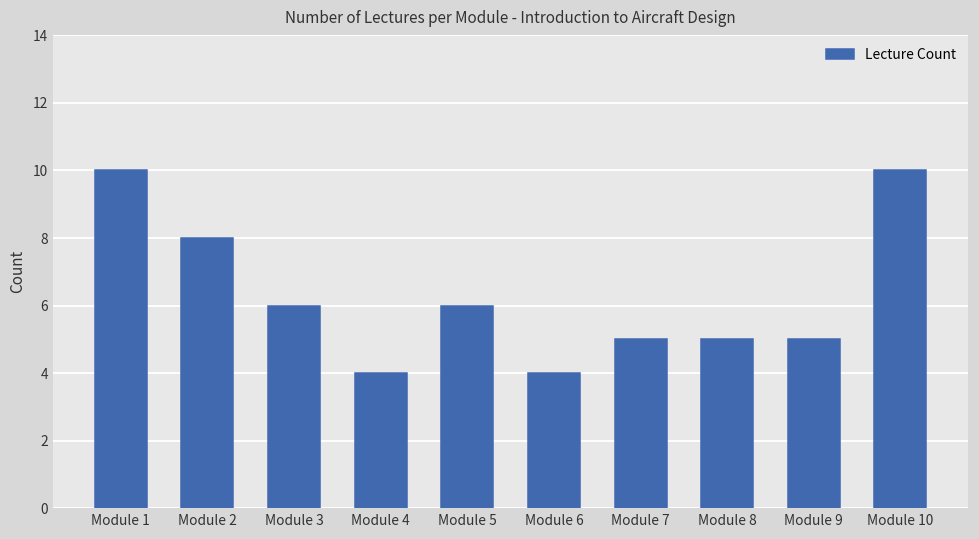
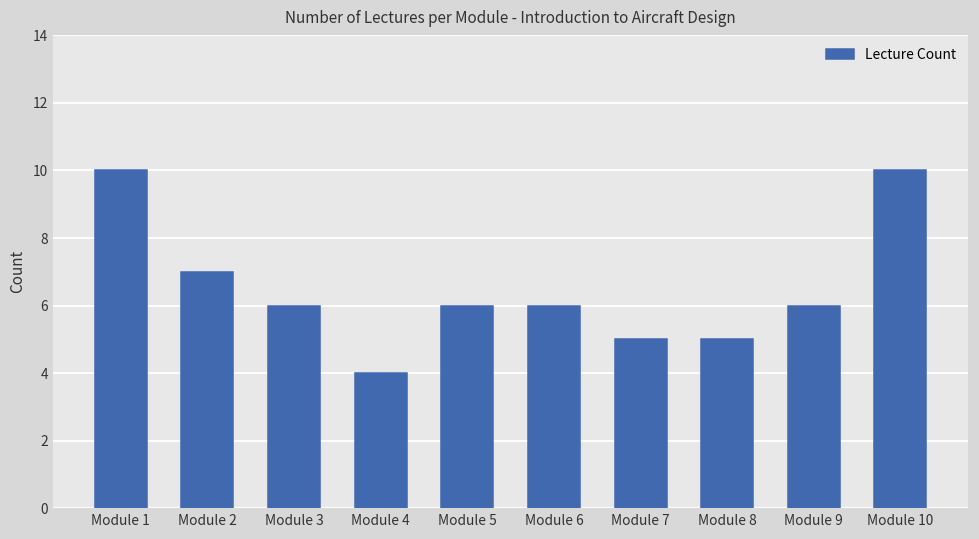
  {
    "Module 1": 10,
-   "Module 2": 8,
+   "Module 2": 7,
    "Module 3": 6,
    "Module 4": 4,
    "Module 5": 6,
-   "Module 6": 4,
+   "Module 6": 6,
    "Module 7": 5,
    "Module 8": 5,
-   "Module 9": 5,
+   "Module 9": 6,
    "Module 10": 10
  }
